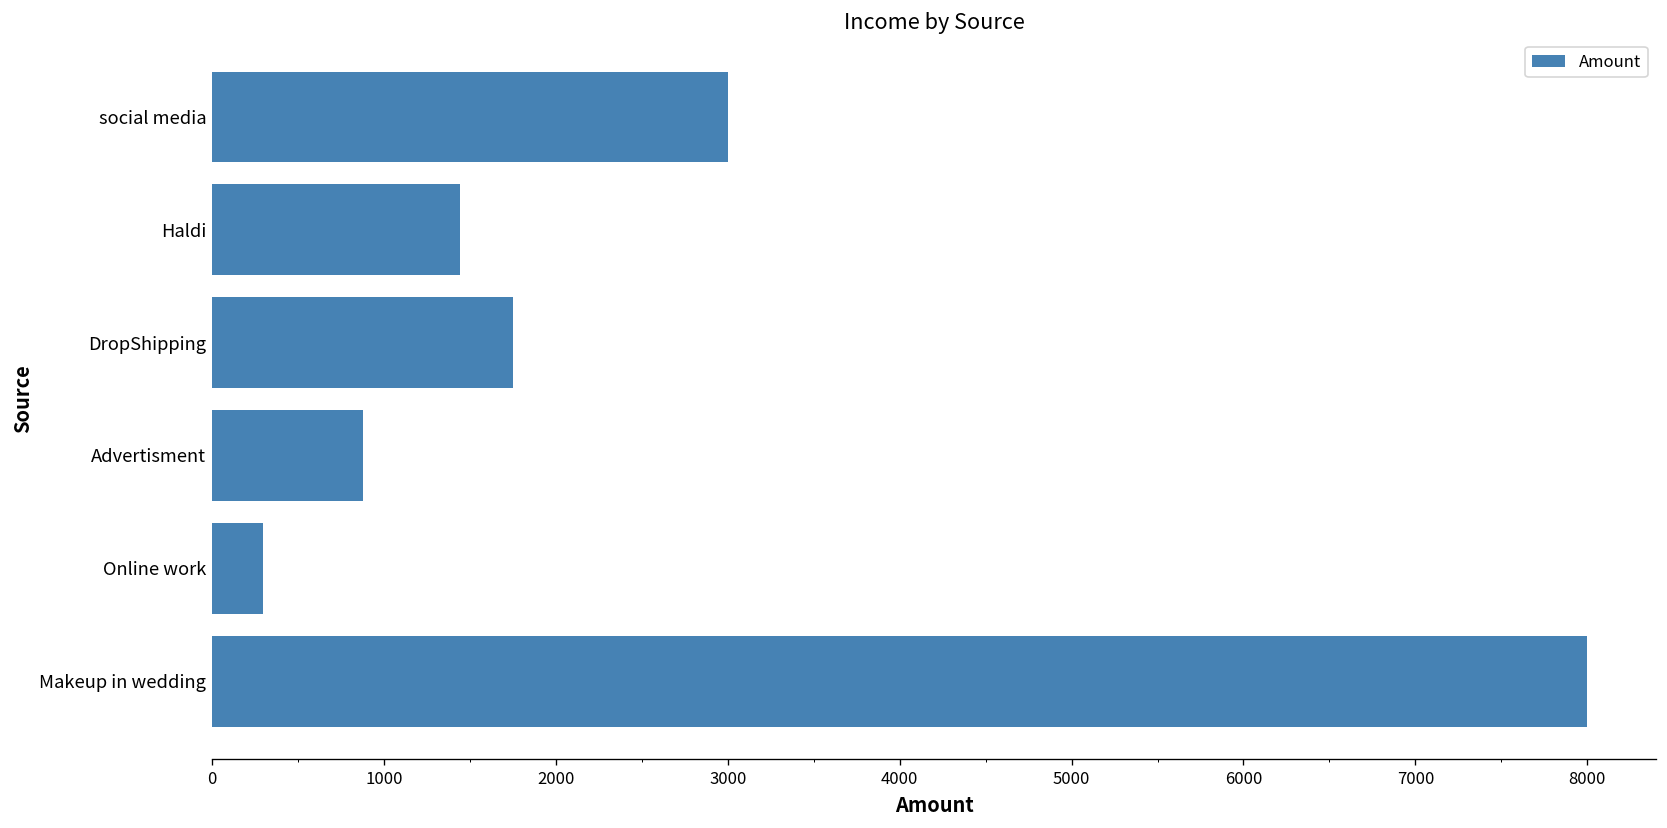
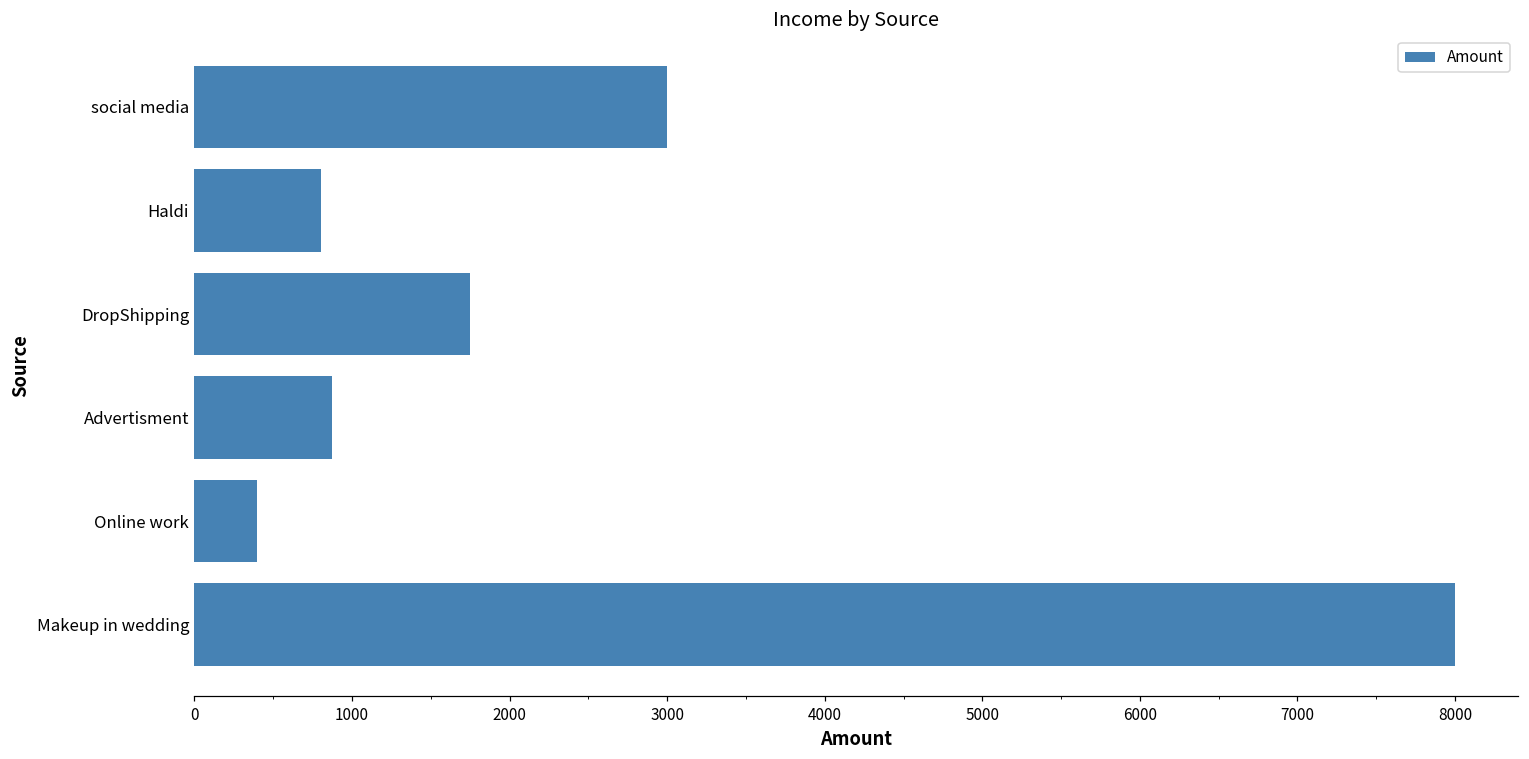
  {
    "social media": 3000,
-   "Haldi": 1440,
+   "Haldi": 800,
    "DropShipping": 1750,
    "Advertisment": 880,
-   "Online work": 300,
+   "Online work": 400,
    "Makeup in wedding": 8000
  }
